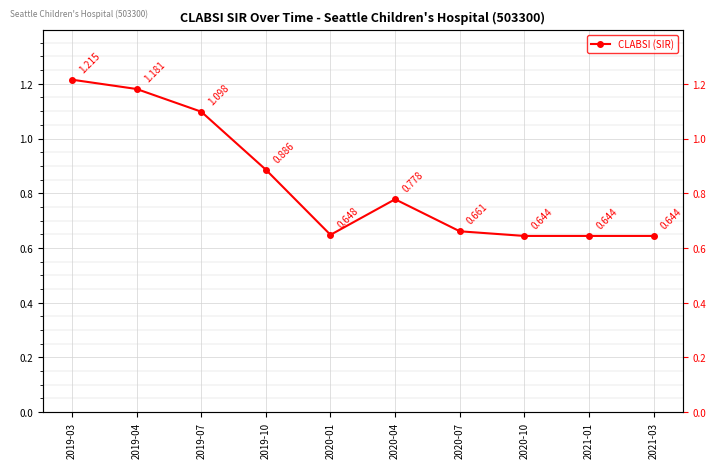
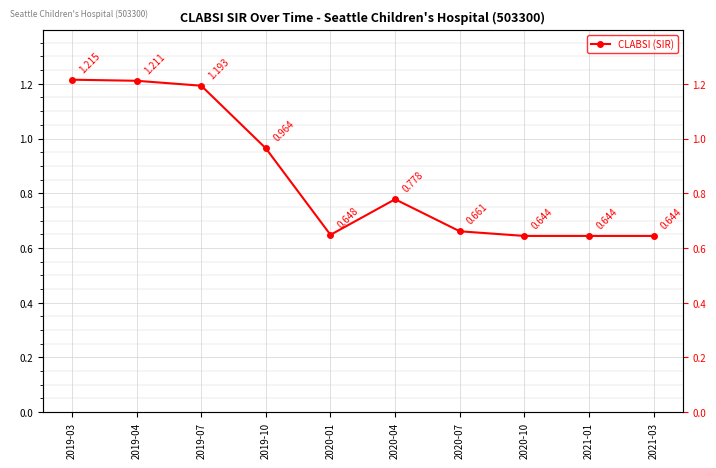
  {
    "2019-03": 1.215,
-   "2019-04": 1.181,
-   "2019-07": 1.098,
-   "2019-10": 0.886,
+   "2019-04": 1.211,
+   "2019-07": 1.193,
+   "2019-10": 0.964,
    "2020-01": 0.648,
    "2020-04": 0.778,
    "2020-07": 0.661,
    "2020-10": 0.644,
    "2021-01": 0.644,
    "2021-03": 0.644
  }
